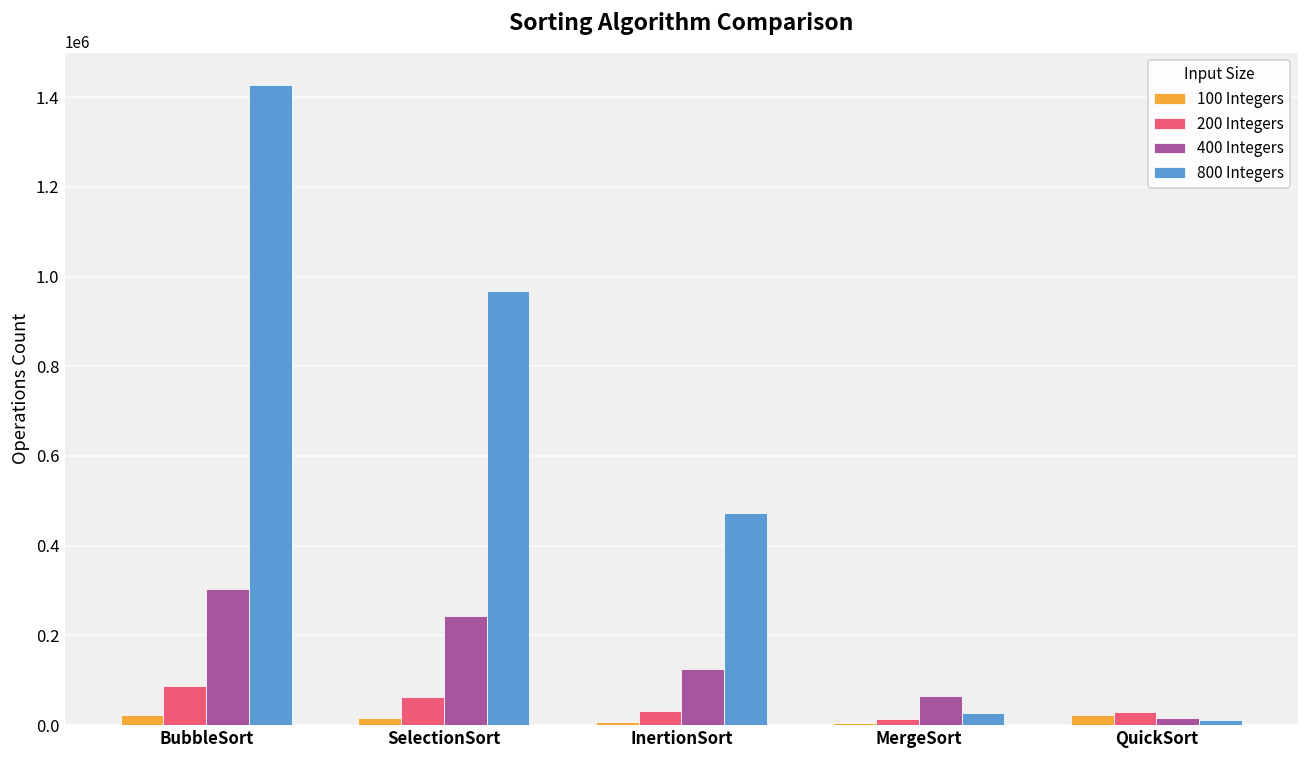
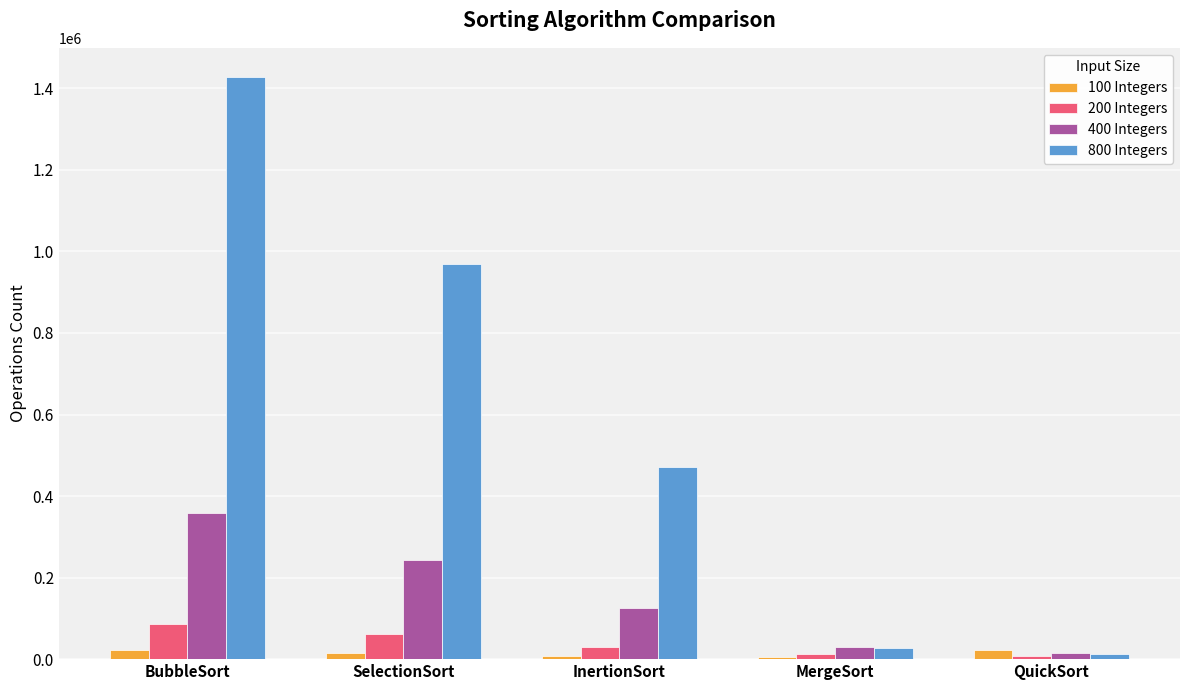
  {
    "100 Integers": {
      "BubbleSort": 20000,
      "SelectionSort": 20000,
      "InertionSort": 10000,
      "QuickSort": 20000
    },
    "200 Integers": {
      "BubbleSort": 90000,
      "SelectionSort": 60000,
      "InertionSort": 30000,
      "MergeSort": 10000,
-     "QuickSort": 30000
+     "QuickSort": 10000
    },
    "400 Integers": {
-     "BubbleSort": 300000,
+     "BubbleSort": 360000,
      "SelectionSort": 240000,
      "InertionSort": 120000,
-     "MergeSort": 60000,
+     "MergeSort": 30000,
      "QuickSort": 10000
    },
    "800 Integers": {
      "BubbleSort": 1430000,
      "SelectionSort": 970000,
      "InertionSort": 470000,
      "MergeSort": 30000,
      "QuickSort": 10000
    }
  }
